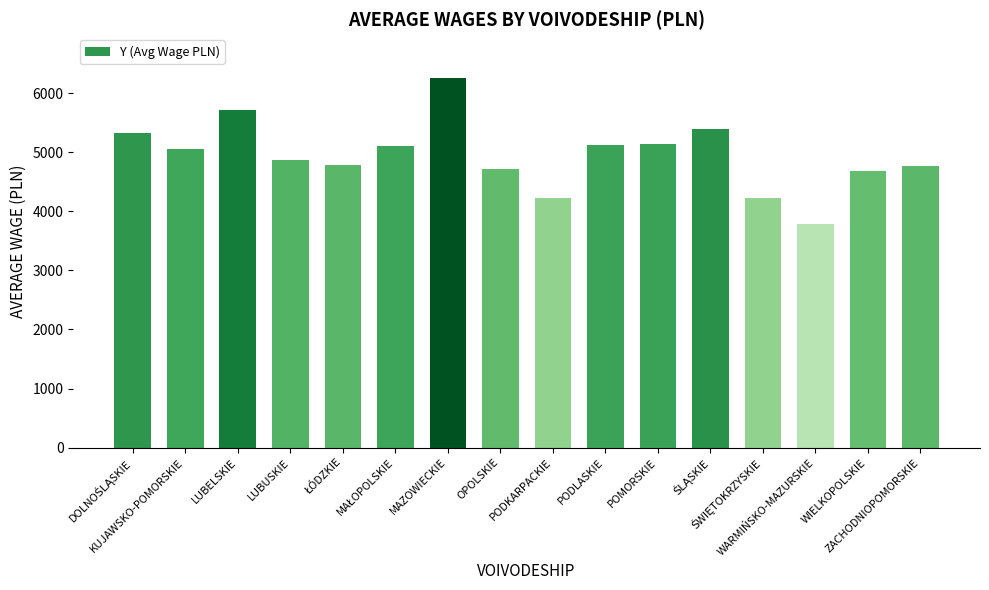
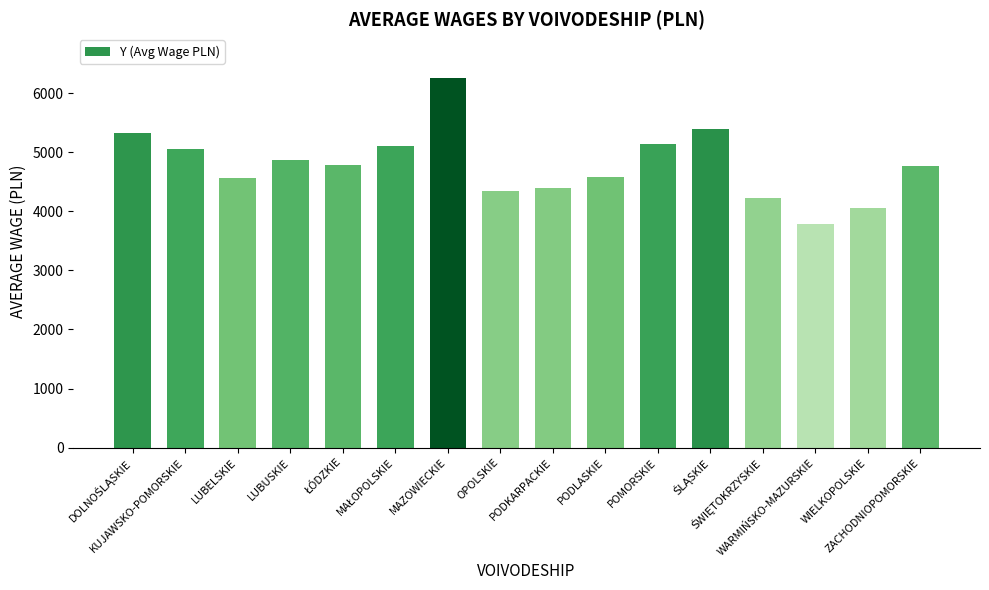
  {
    "DOLNOŚLĄSKIE": 5300,
    "KUJAWSKO-POMORSKIE": 5100,
-   "LUBELSKIE": 5700,
+   "LUBELSKIE": 4600,
    "LUBUSKIE": 4900,
    "ŁÓDZKIE": 4800,
    "MAŁOPOLSKIE": 5100,
    "MAZOWIECKIE": 6200,
-   "OPOLSKIE": 4700,
-   "PODKARPACKIE": 4200,
-   "PODLASKIE": 5100,
+   "OPOLSKIE": 4300,
+   "PODKARPACKIE": 4400,
+   "PODLASKIE": 4600,
    "POMORSKIE": 5100,
    "ŚLĄSKIE": 5400,
    "ŚWIĘTOKRZYSKIE": 4200,
    "WARMIŃSKO-MAZURSKIE": 3800,
-   "WIELKOPOLSKIE": 4700,
+   "WIELKOPOLSKIE": 4100,
    "ZACHODNIOPOMORSKIE": 4800
  }
